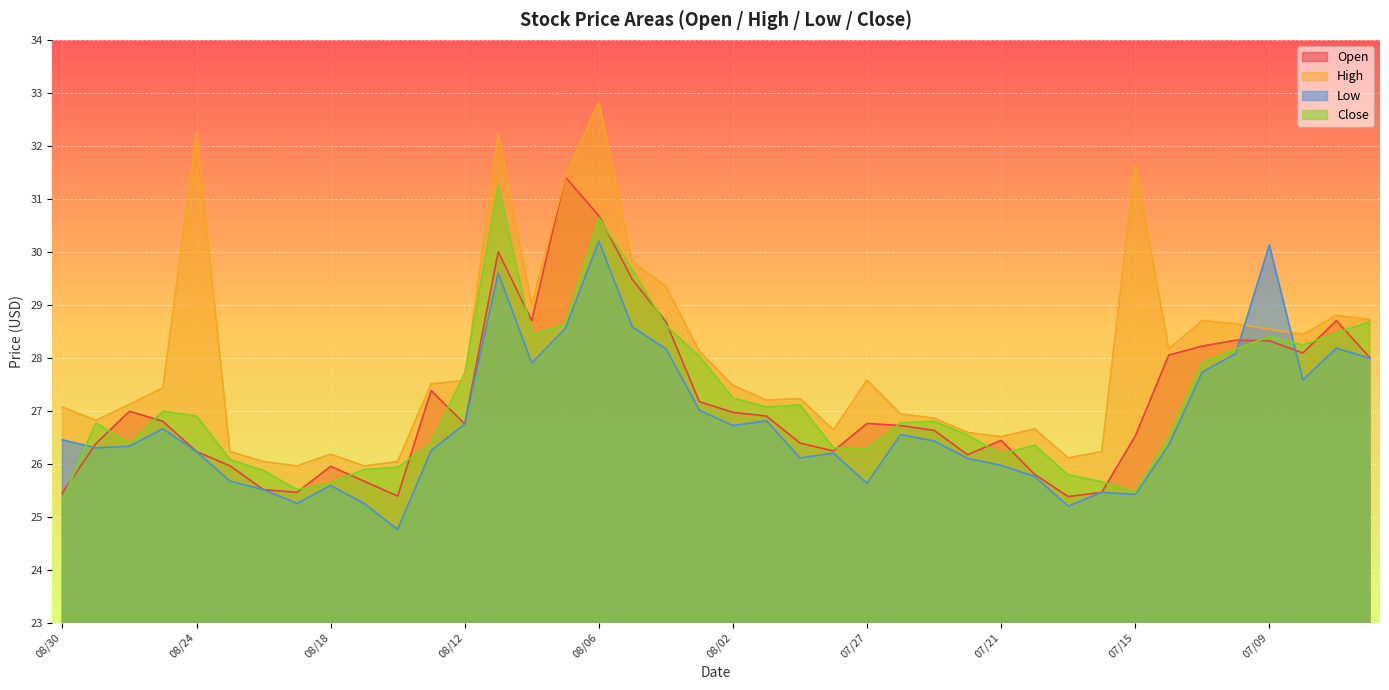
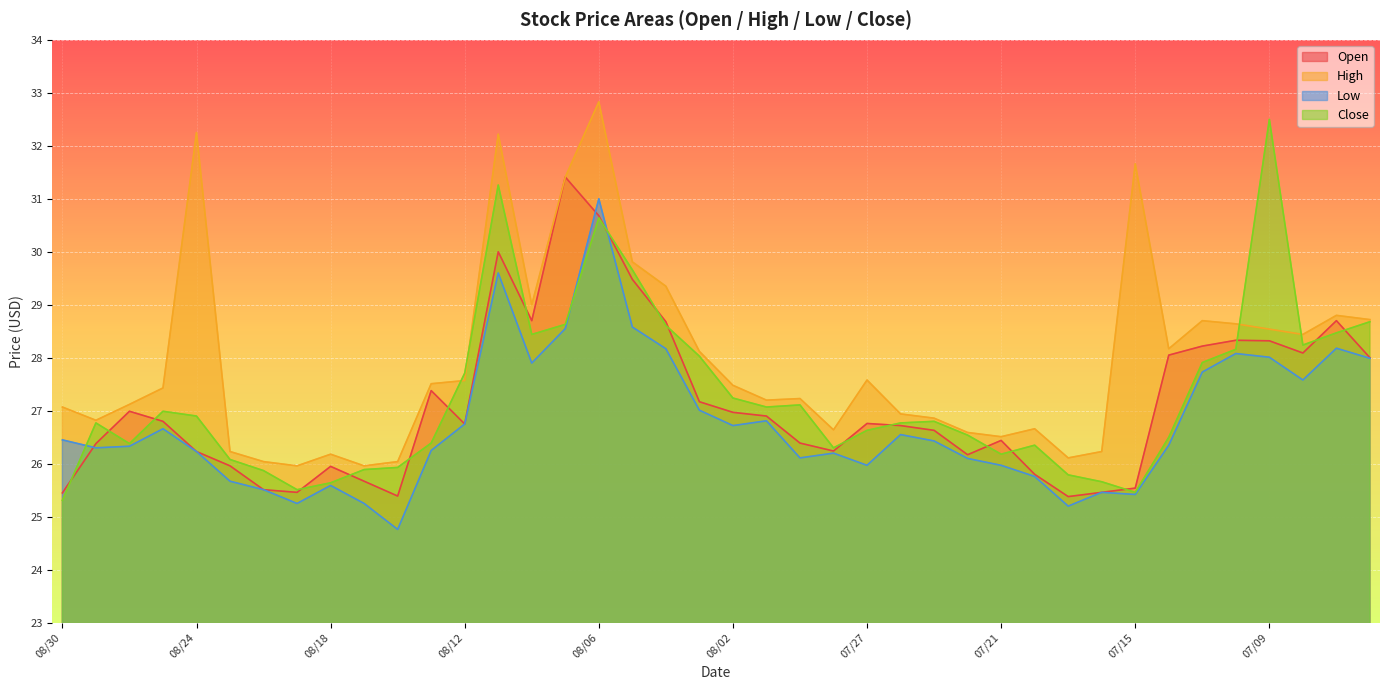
  {
    "Open": {
      "08/30": 25.5,
      "08/18": 26.0,
      "08/02": 27.0,
      "07/27": 26.8,
      "07/21": 26.4,
-     "07/15": 26.5,
+     "07/15": 25.5,
      "07/09": 28.3
    },
    "High": {
      "08/30": 27.1,
      "08/24": 32.3,
      "08/18": 26.2,
      "08/12": 27.6,
      "08/06": 32.8,
      "08/02": 27.5,
      "07/27": 27.6,
      "07/21": 26.5,
      "07/15": 31.7,
      "07/09": 28.5
    },
    "Low": {
      "08/30": 26.5,
      "08/18": 25.6,
-     "08/06": 30.2,
+     "08/06": 31.0,
      "08/02": 26.7,
-     "07/27": 25.6,
+     "07/27": 26.0,
      "07/21": 26.0,
-     "07/09": 30.1
+     "07/09": 28.0
    },
    "Close": {
      "08/30": 25.3,
      "08/24": 26.9,
      "08/18": 25.6,
      "08/12": 27.7,
      "08/02": 27.2,
-     "07/27": 26.3,
+     "07/27": 26.6,
      "07/21": 26.2,
-     "07/09": 28.4
+     "07/09": 32.5
    }
  }
